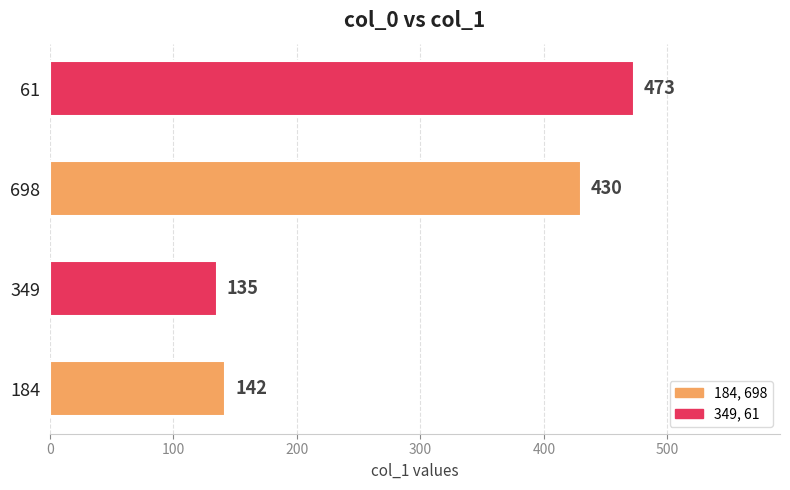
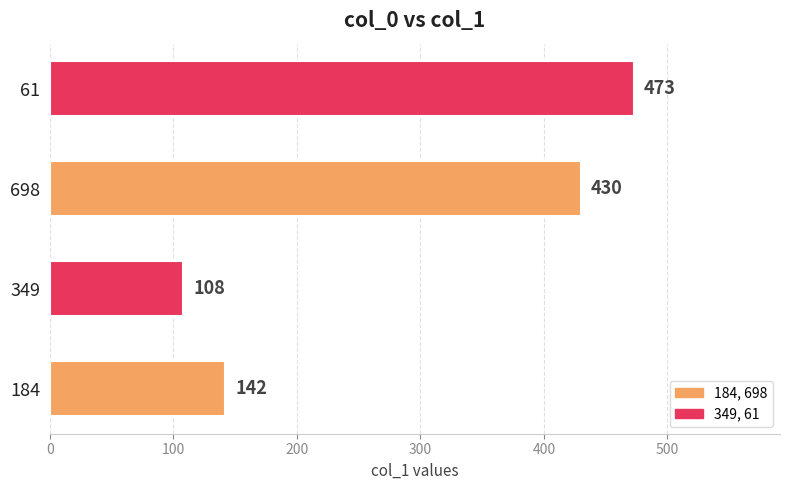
  {
    "61": 473,
    "698": 430,
-   "349": 135,
+   "349": 108,
    "184": 142
  }
